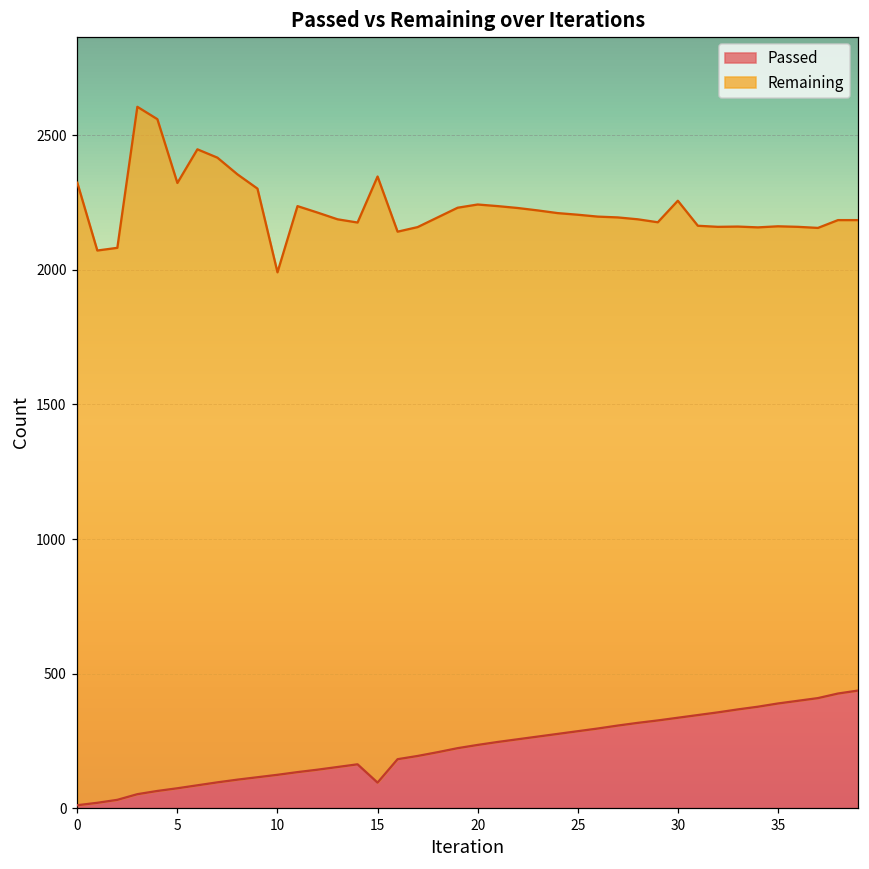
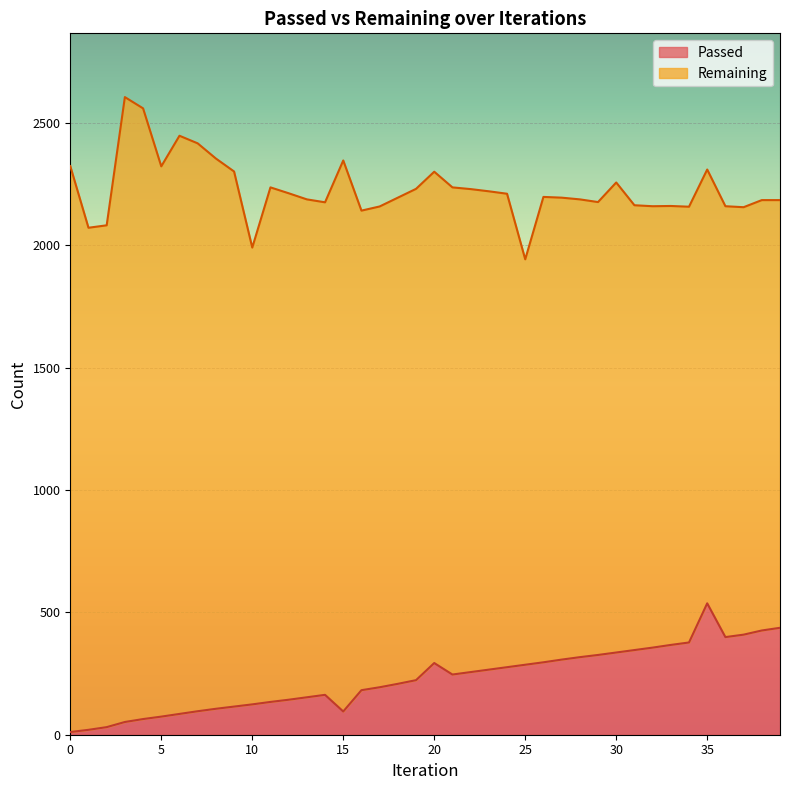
  {
    "Passed": {
      "0": 10,
      "5": 70,
      "10": 120,
      "15": 100,
-     "20": 240,
+     "20": 290,
      "25": 290,
      "30": 340,
-     "35": 390
+     "35": 540
    },
    "Remaining": {
      "0": 2310,
      "5": 2250,
      "10": 1870,
      "15": 2250,
      "20": 2010,
-     "25": 1920,
+     "25": 1660,
      "30": 1920,
      "35": 1770
    }
  }
